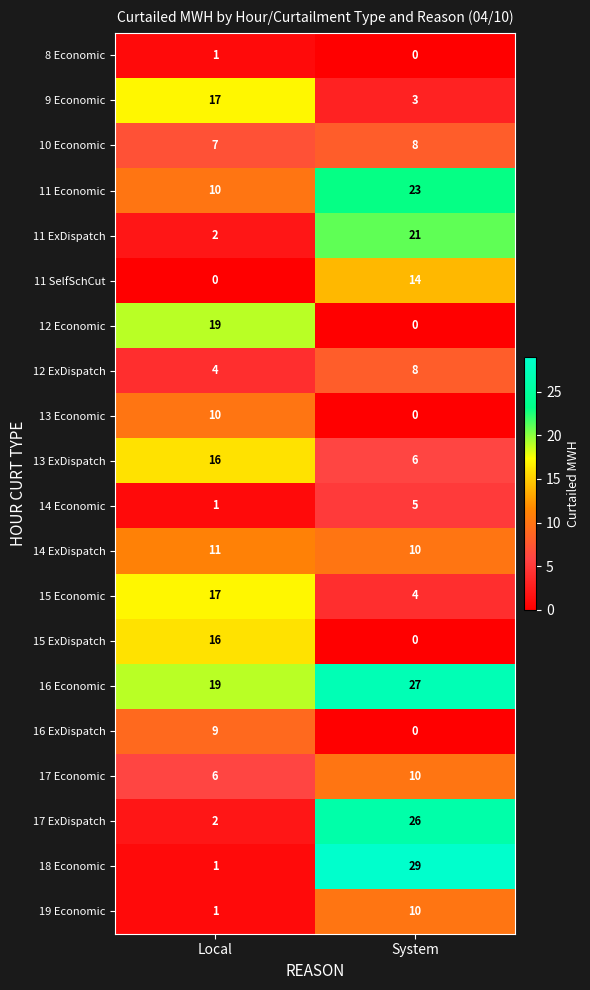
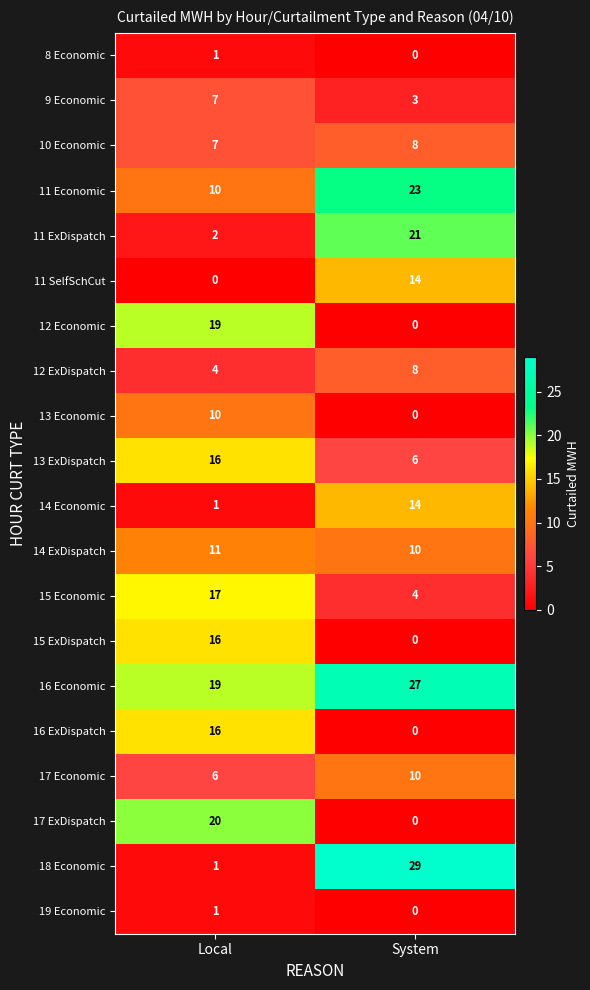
  {
    "8 Economic": {
      "Local": 1,
      "System": 0
    },
    "9 Economic": {
-     "Local": 17,
+     "Local": 7,
      "System": 3
    },
    "10 Economic": {
      "Local": 7,
      "System": 8
    },
    "11 Economic": {
      "Local": 10,
      "System": 23
    },
    "11 ExDispatch": {
      "Local": 2,
      "System": 21
    },
    "11 SelfSchCut": {
      "Local": 0,
      "System": 14
    },
    "12 Economic": {
      "Local": 19,
      "System": 0
    },
    "12 ExDispatch": {
      "Local": 4,
      "System": 8
    },
    "13 Economic": {
      "Local": 10,
      "System": 0
    },
    "13 ExDispatch": {
      "Local": 16,
      "System": 6
    },
    "14 Economic": {
      "Local": 1,
-     "System": 5
+     "System": 14
    },
    "14 ExDispatch": {
      "Local": 11,
      "System": 10
    },
    "15 Economic": {
      "Local": 17,
      "System": 4
    },
    "15 ExDispatch": {
      "Local": 16,
      "System": 0
    },
    "16 Economic": {
      "Local": 19,
      "System": 27
    },
    "16 ExDispatch": {
-     "Local": 9,
+     "Local": 16,
      "System": 0
    },
    "17 Economic": {
      "Local": 6,
      "System": 10
    },
    "17 ExDispatch": {
-     "Local": 2,
-     "System": 26
+     "Local": 20,
+     "System": 0
    },
    "18 Economic": {
      "Local": 1,
      "System": 29
    },
    "19 Economic": {
      "Local": 1,
-     "System": 10
+     "System": 0
    }
  }
